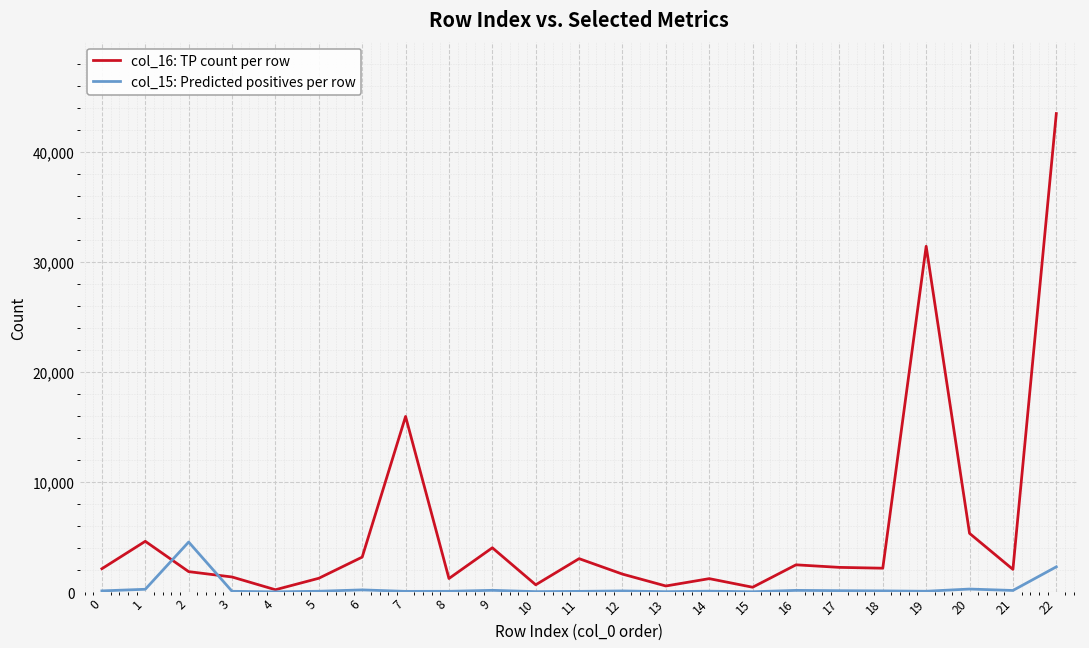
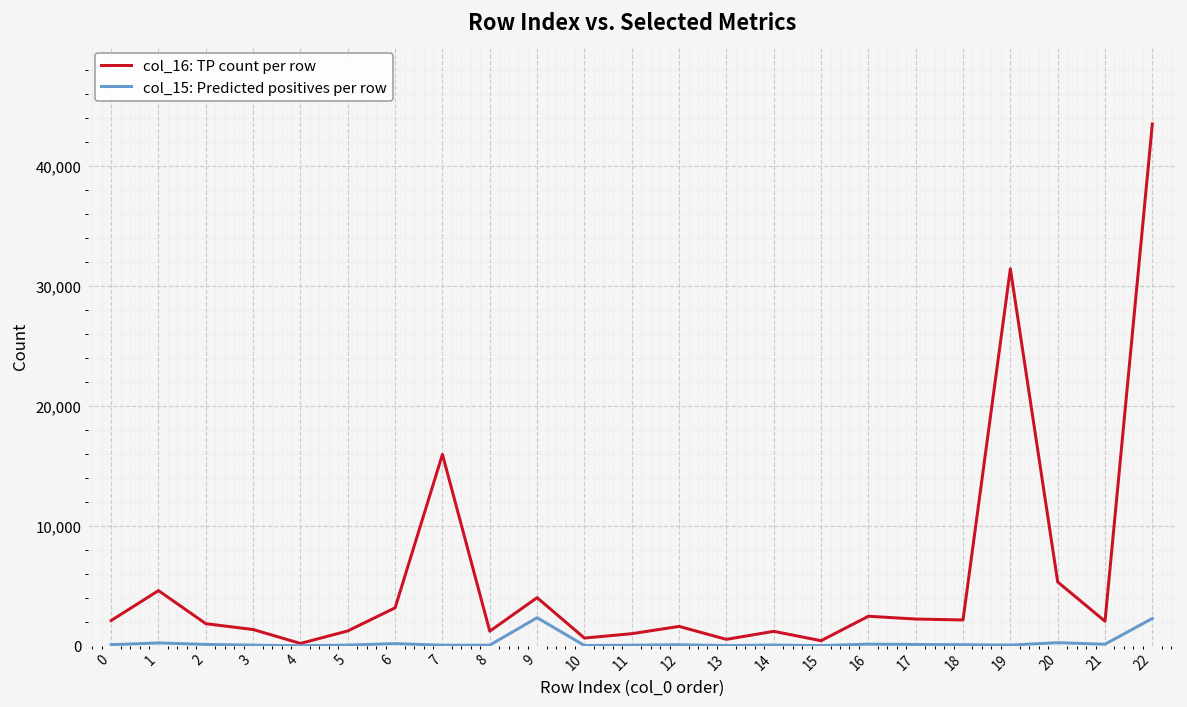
  {
    "col_16: TP count per row": {
      "0": "2,100",
      "1": "4,600",
      "2": "1,900",
      "3": "1,400",
      "5": "1,300",
      "6": "3,200",
      "7": "15,900",
      "8": "1,200",
      "9": "4,000",
      "10": "700",
-     "11": "3,000",
+     "11": "1,000",
      "12": "1,600",
      "13": "500",
      "14": "1,200",
      "15": "400",
      "16": "2,500",
      "17": "2,200",
      "18": "2,200",
      "19": "31,400",
      "20": "5,300",
      "21": "2,100",
      "22": "43,500"
    },
    "col_15: Predicted positives per row": {
      "0": "100",
      "1": "300",
-     "2": "4,500",
+     "2": "100",
      "3": "100",
      "5": "100",
      "6": "200",
      "7": "100",
      "8": "100",
-     "9": "200",
+     "9": "2,400",
      "10": "0",
      "11": "100",
      "12": "100",
      "13": "0",
      "14": "100",
      "15": "0",
      "16": "100",
      "17": "100",
      "18": "100",
      "19": "100",
      "20": "300",
      "21": "100",
      "22": "2,300"
    }
  }
